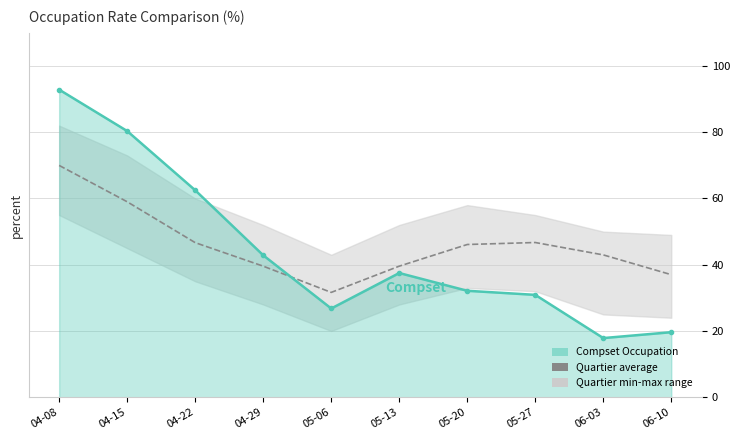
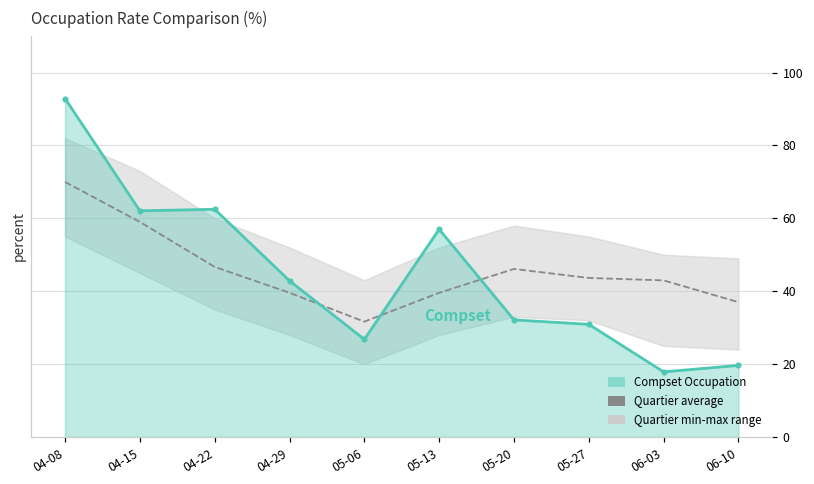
  {
    "Quartier average": {
      "04-08": 70,
      "04-15": 59,
      "04-22": 47,
      "04-29": 40,
      "05-06": 32,
      "05-13": 40,
      "05-20": 46,
-     "05-27": 47,
+     "05-27": 44,
      "06-03": 43,
      "06-10": 37
    },
    "Compset Occupation": {
      "04-08": 93,
-     "04-15": 80,
+     "04-15": 62,
      "04-22": 62,
      "04-29": 43,
      "05-06": 27,
-     "05-13": 38,
+     "05-13": 57,
      "05-20": 32,
      "05-27": 31,
      "06-03": 18,
      "06-10": 20
    }
  }
